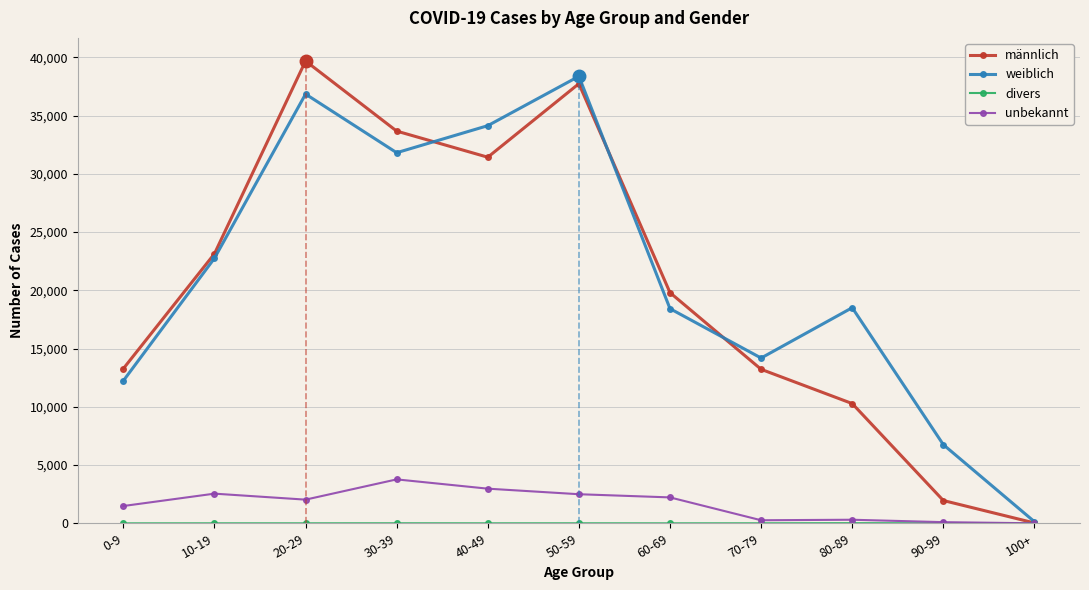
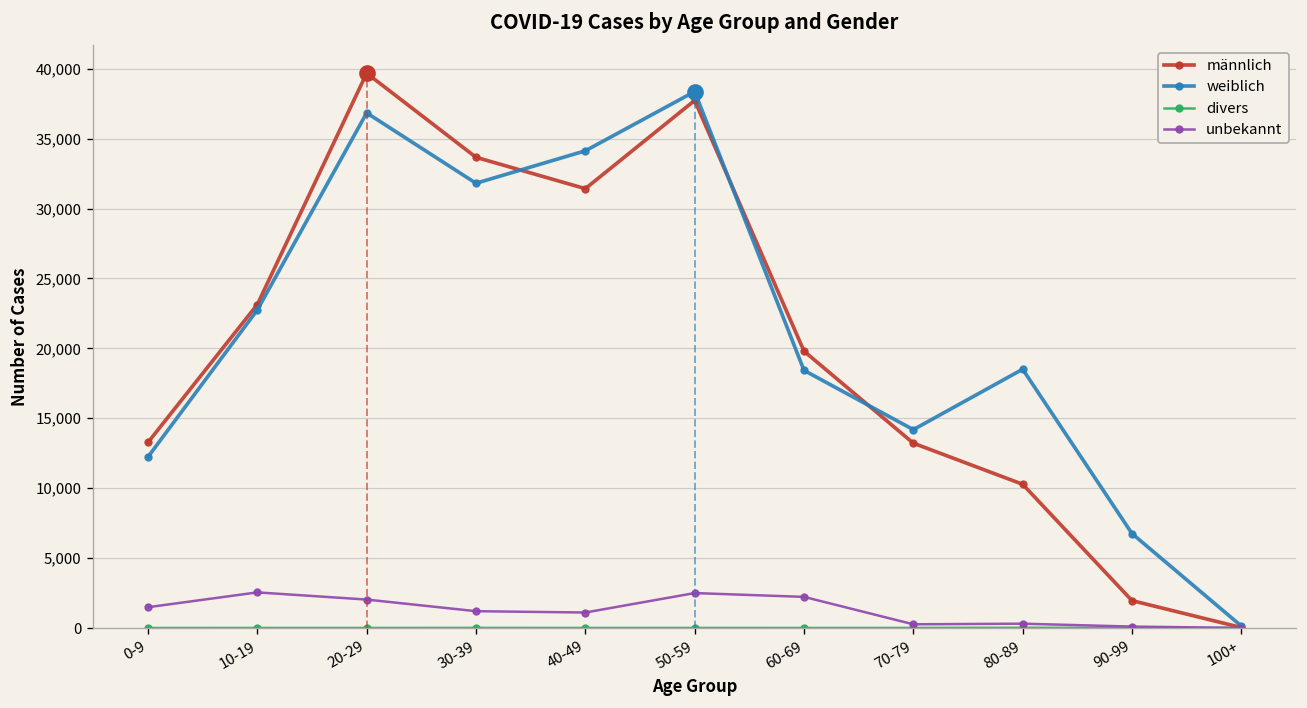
  {
    "divers": {
      "0-9": "0",
      "10-19": "0",
      "20-29": "0",
      "30-39": "0",
      "40-49": "0",
      "50-59": "0",
      "60-69": "0",
      "70-79": "0",
      "80-89": "0"
    },
    "unbekannt": {
      "0-9": "1,500",
      "10-19": "2,500",
      "20-29": "2,000",
-     "30-39": "3,800",
-     "40-49": "3,000",
+     "30-39": "1,200",
+     "40-49": "1,100",
      "50-59": "2,500",
      "60-69": "2,200",
      "70-79": "300",
      "80-89": "300"
    }
  }
